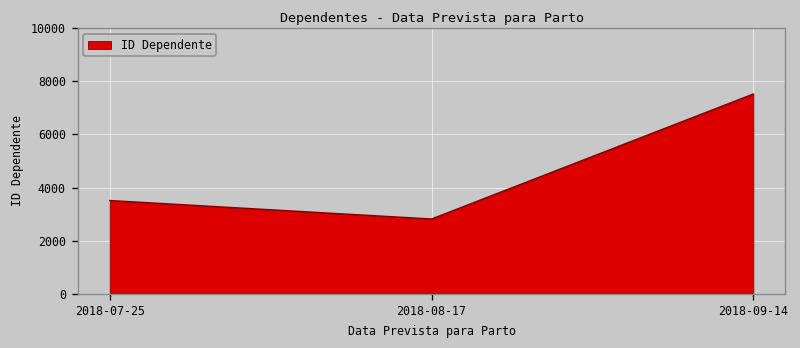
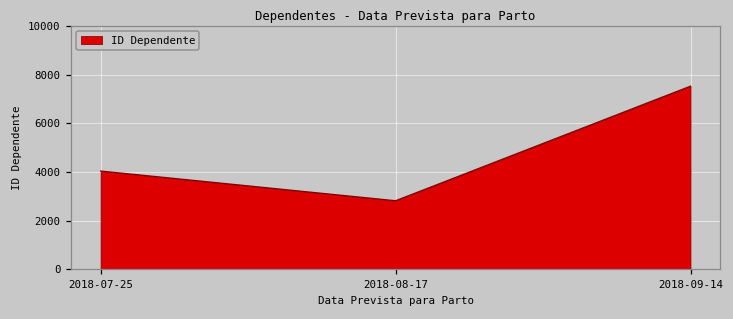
  {
-   "2018-07-25": 3500,
+   "2018-07-25": 4000,
    "2018-08-17": 2800,
    "2018-09-14": 7500
  }
